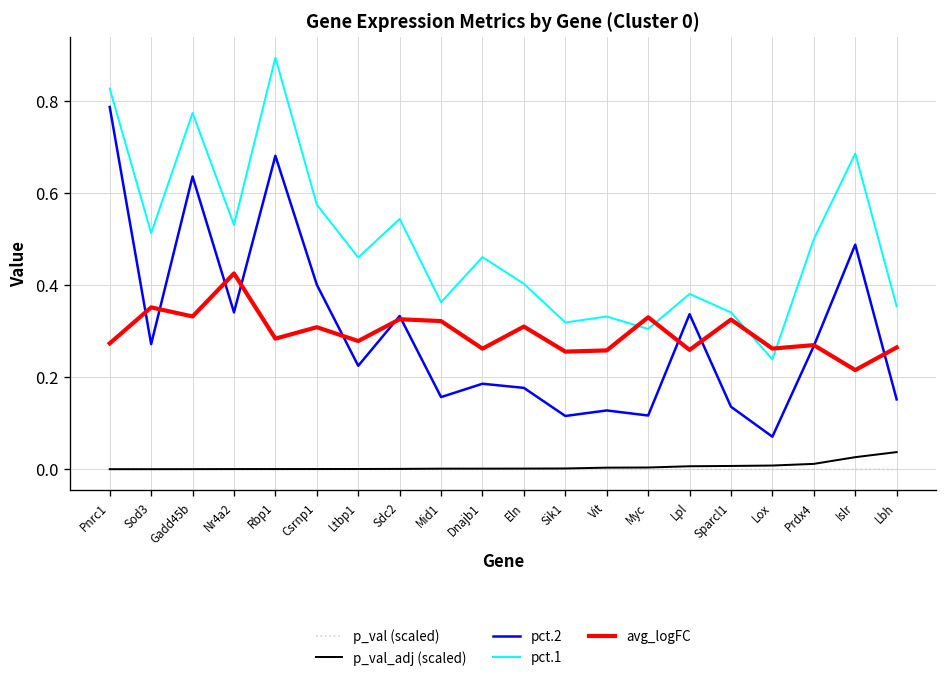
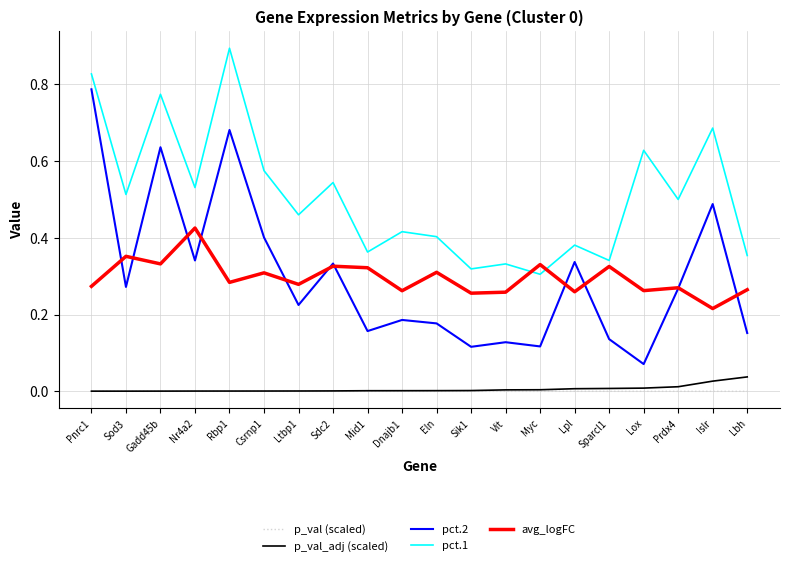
  {
    "p_val (scaled)": {
      "Lpl": 0.00,
      "Sparcl1": 0.00,
      "Lox": 0.00,
      "Prdx4": 0.00,
      "Islr": 0.00,
      "Lbh": 0.00
    },
    "p_val_adj (scaled)": {
      "Lpl": 0.01,
      "Sparcl1": 0.01,
      "Lox": 0.01,
      "Prdx4": 0.01,
      "Islr": 0.03,
      "Lbh": 0.04
    },
    "pct.2": {
      "Pnrc1": 0.79,
      "Sod3": 0.27,
      "Gadd45b": 0.64,
      "Nr4a2": 0.34,
      "Rbp1": 0.68,
      "Csrnp1": 0.40,
      "Ltbp1": 0.23,
      "Sdc2": 0.33,
      "Mid1": 0.16,
      "Dnajb1": 0.19,
      "Eln": 0.18,
      "Sik1": 0.12,
      "Vit": 0.13,
      "Myc": 0.12,
      "Lpl": 0.34,
      "Sparcl1": 0.14,
      "Lox": 0.07,
      "Islr": 0.49,
      "Lbh": 0.15
    },
    "pct.1": {
      "Pnrc1": 0.83,
      "Sod3": 0.51,
      "Gadd45b": 0.77,
      "Nr4a2": 0.53,
      "Rbp1": 0.89,
      "Csrnp1": 0.58,
      "Ltbp1": 0.46,
      "Sdc2": 0.54,
      "Mid1": 0.36,
-     "Dnajb1": 0.46,
+     "Dnajb1": 0.42,
      "Eln": 0.40,
      "Sik1": 0.32,
      "Vit": 0.33,
      "Myc": 0.31,
      "Lpl": 0.38,
      "Sparcl1": 0.34,
-     "Lox": 0.24,
+     "Lox": 0.63,
      "Prdx4": 0.50,
      "Islr": 0.69,
      "Lbh": 0.35
    },
    "avg_logFC": {
      "Pnrc1": 0.27,
      "Sod3": 0.35,
      "Gadd45b": 0.33,
      "Nr4a2": 0.43,
      "Rbp1": 0.28,
      "Csrnp1": 0.31,
      "Ltbp1": 0.28,
      "Sdc2": 0.33,
      "Mid1": 0.32,
      "Dnajb1": 0.26,
      "Eln": 0.31,
      "Sik1": 0.26,
      "Vit": 0.26,
      "Myc": 0.33,
      "Lpl": 0.26,
      "Sparcl1": 0.33,
      "Lox": 0.26,
      "Islr": 0.22,
      "Lbh": 0.26
    }
  }
